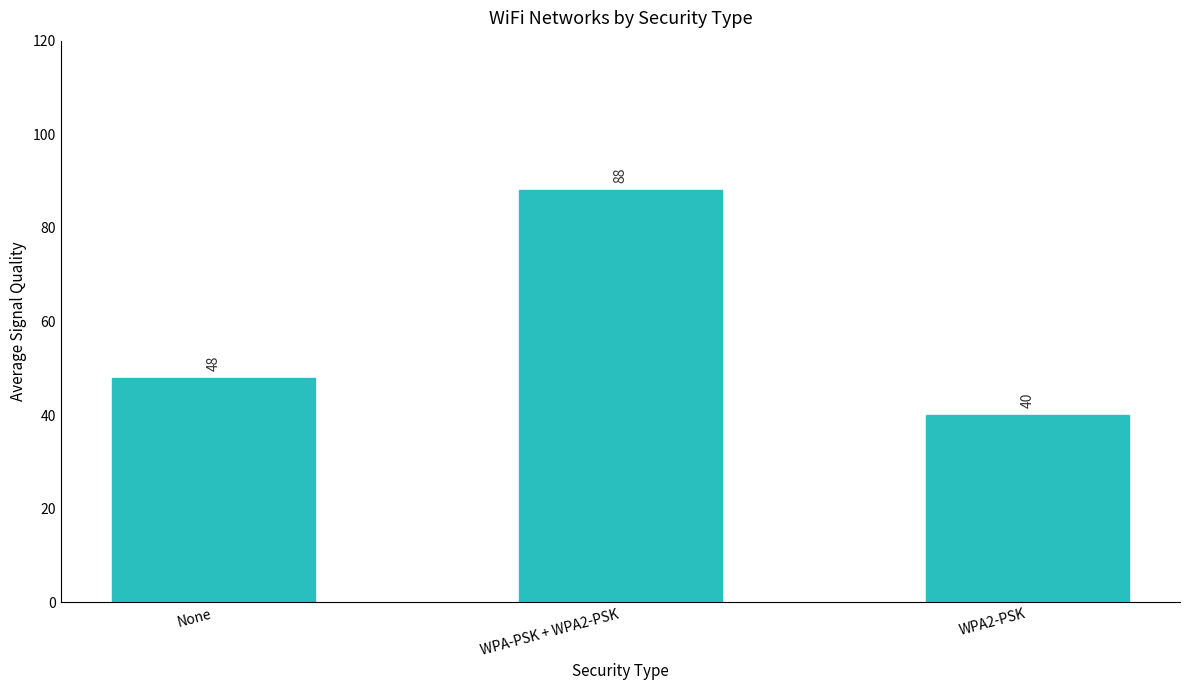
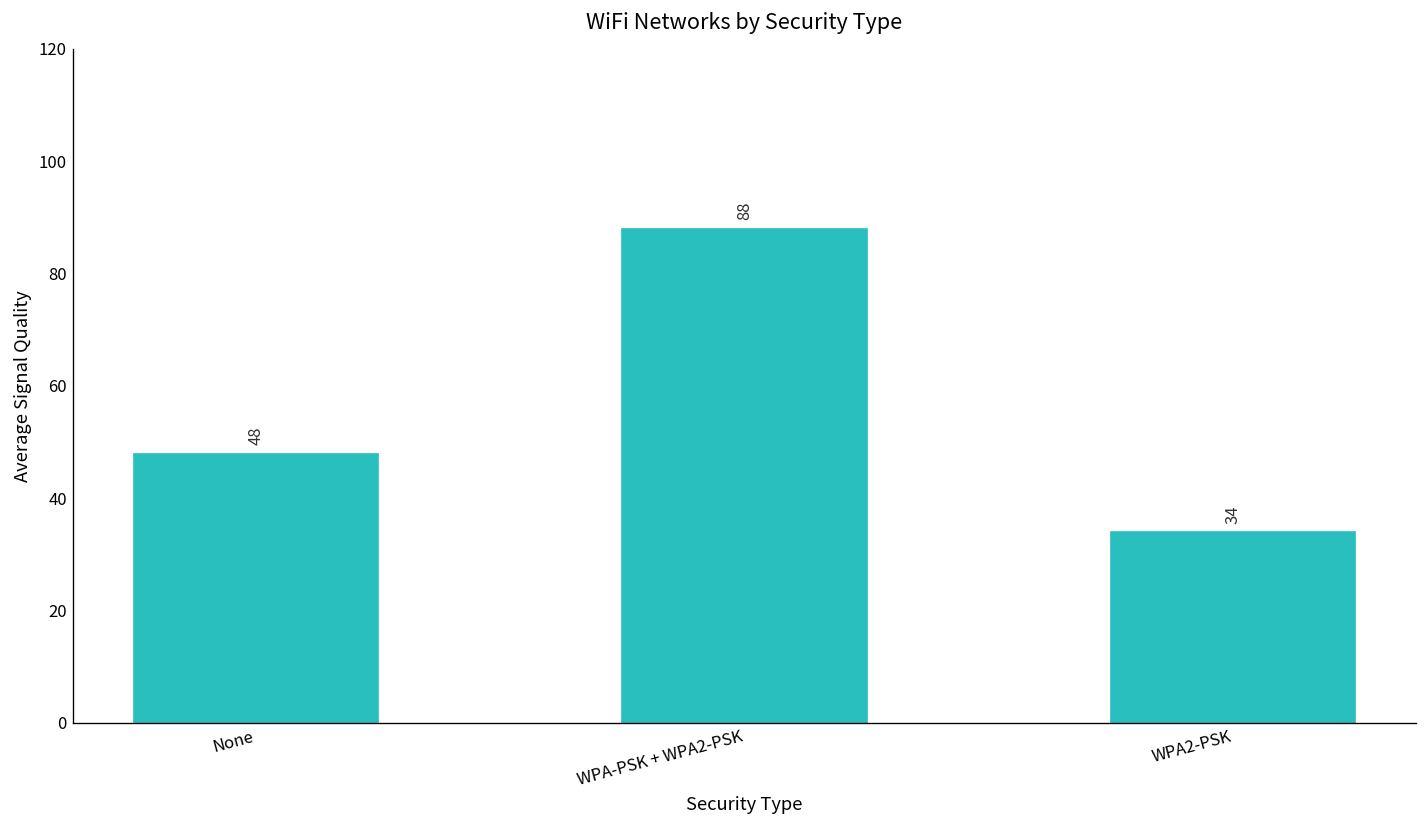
  {
    "None": 48,
    "WPA-PSK + WPA2-PSK": 88,
-   "WPA2-PSK": 40
+   "WPA2-PSK": 34
  }
